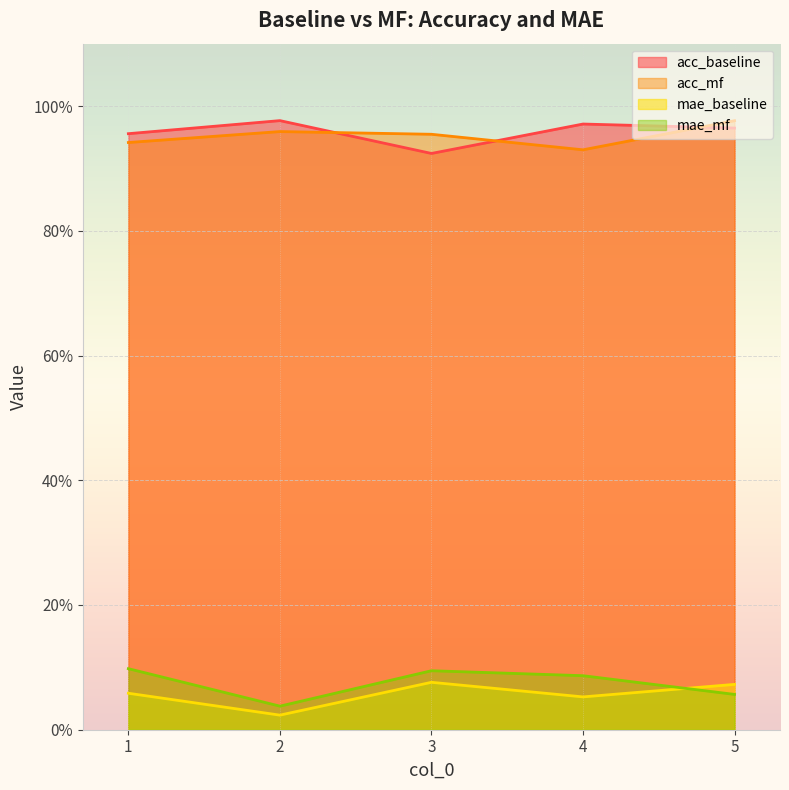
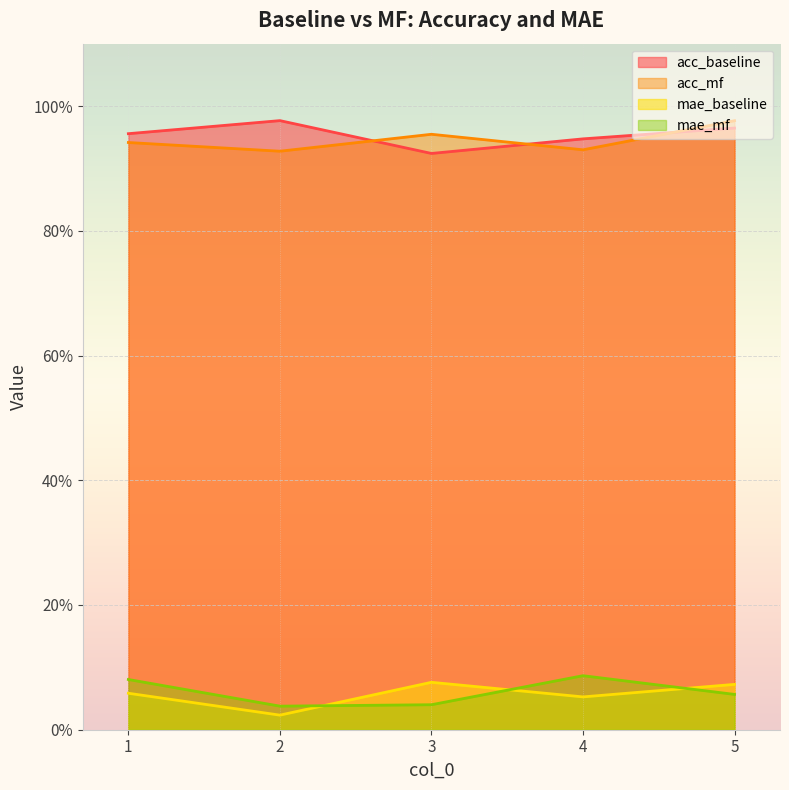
  {
    "acc_baseline": {
      "1": "96%",
      "2": "98%",
      "3": "92%",
-     "4": "97%"
+     "4": "95%"
    },
    "acc_mf": {
      "1": "94%",
-     "2": "96%",
+     "2": "93%",
      "3": "95%",
      "4": "93%"
    },
    "mae_baseline": {
      "1": "6%",
      "2": "2%",
      "3": "8%",
      "4": "5%",
      "5": "7%"
    },
    "mae_mf": {
-     "1": "10%",
+     "1": "8%",
      "2": "4%",
-     "3": "9%",
+     "3": "4%",
      "4": "9%",
      "5": "6%"
    }
  }
